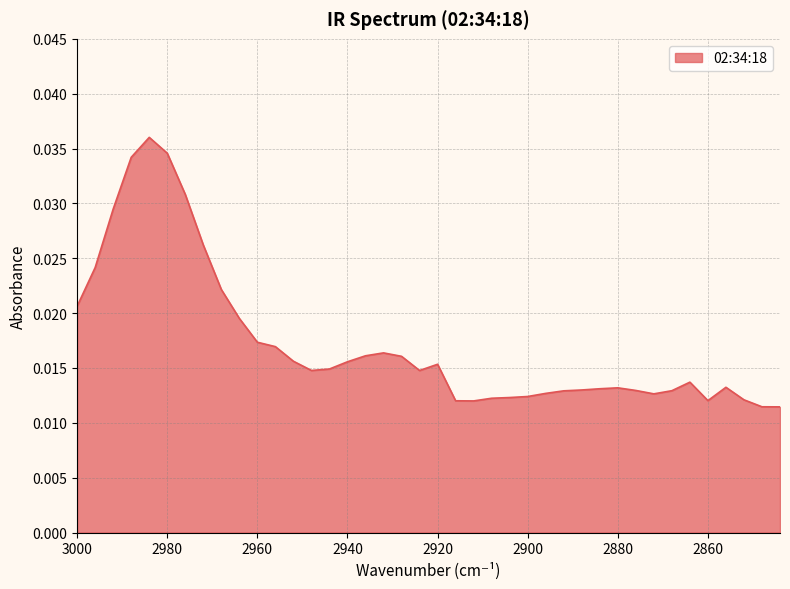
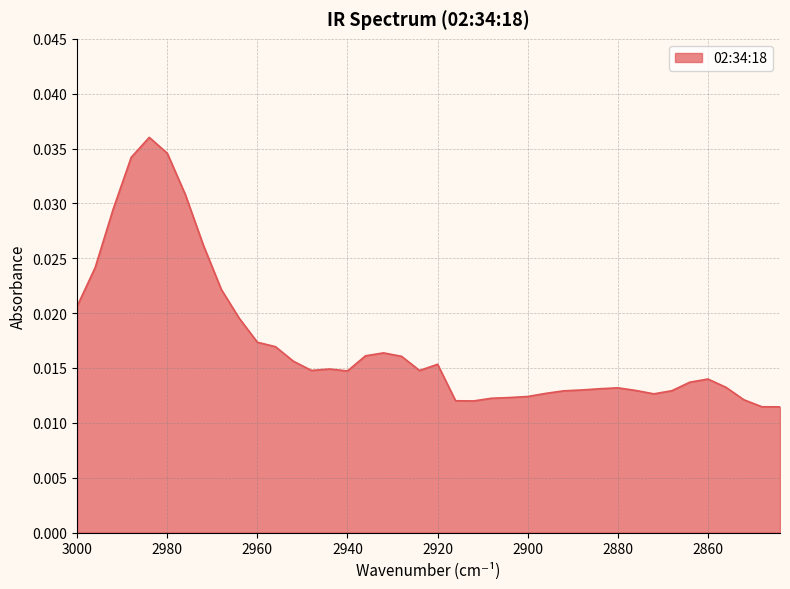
  {
    "3000": 0.0206,
    "2980": 0.0346,
    "2960": 0.0173,
-   "2940": 0.0156,
+   "2940": 0.0147,
    "2920": 0.0153,
    "2900": 0.0124,
    "2880": 0.0132,
-   "2860": 0.0120
+   "2860": 0.0140
  }
